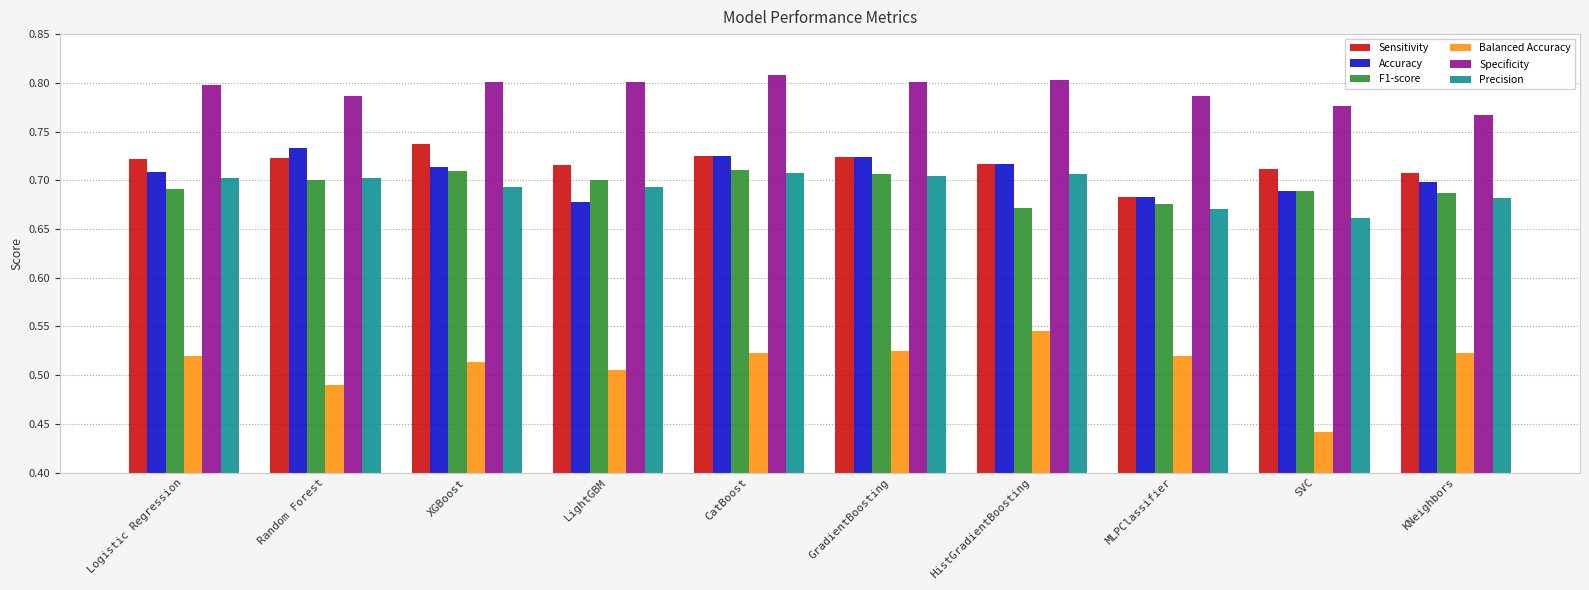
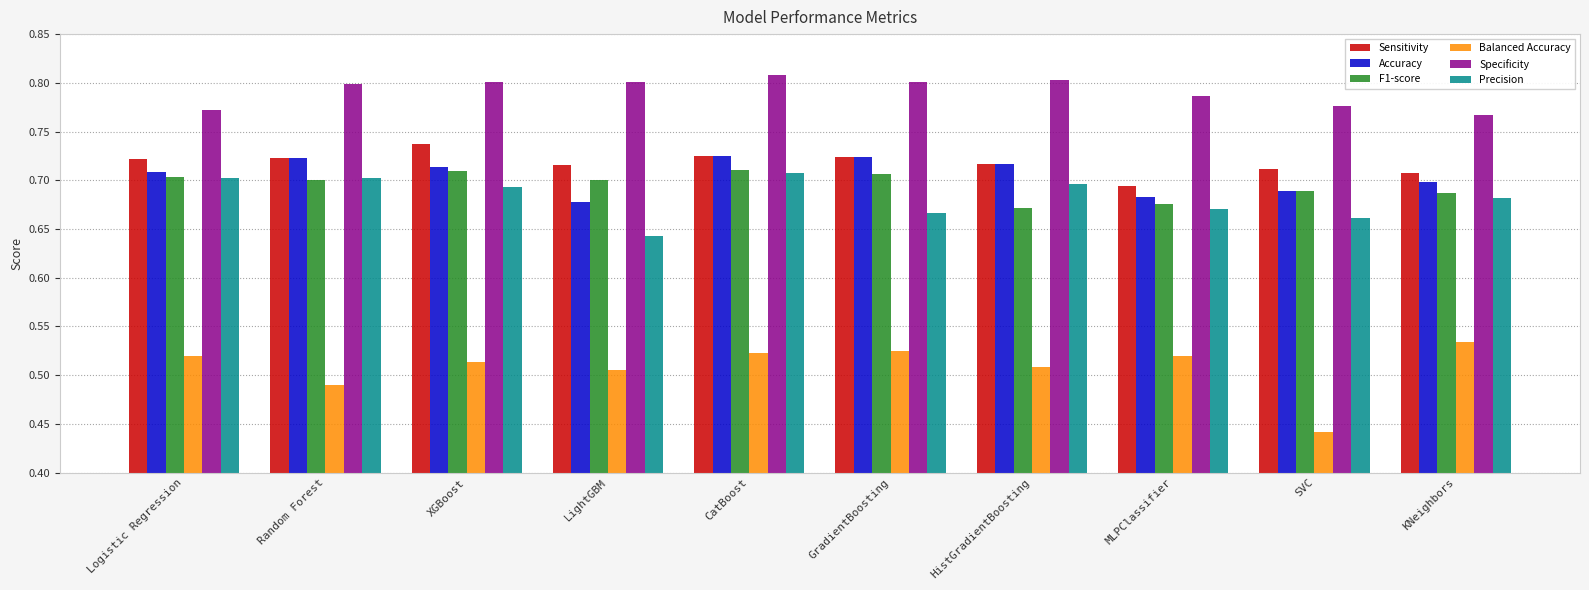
  {
    "Sensitivity": {
      "Logistic Regression": 0.72,
      "Random Forest": 0.72,
      "XGBoost": 0.74,
      "LightGBM": 0.72,
      "CatBoost": 0.73,
      "GradientBoosting": 0.72,
      "HistGradientBoosting": 0.72,
-     "MLPClassifier": 0.68,
+     "MLPClassifier": 0.69,
      "SVC": 0.71,
      "KNeighbors": 0.71
    },
    "Accuracy": {
      "Logistic Regression": 0.71,
-     "Random Forest": 0.73,
+     "Random Forest": 0.72,
      "XGBoost": 0.71,
      "LightGBM": 0.68,
      "CatBoost": 0.73,
      "GradientBoosting": 0.72,
      "HistGradientBoosting": 0.72,
      "MLPClassifier": 0.68,
      "SVC": 0.69,
      "KNeighbors": 0.70
    },
    "F1-score": {
-     "Logistic Regression": 0.69,
+     "Logistic Regression": 0.70,
      "Random Forest": 0.70,
      "XGBoost": 0.71,
      "LightGBM": 0.70,
      "CatBoost": 0.71,
      "GradientBoosting": 0.71,
      "HistGradientBoosting": 0.67,
      "MLPClassifier": 0.68,
      "SVC": 0.69,
      "KNeighbors": 0.69
    },
    "Balanced Accuracy": {
      "Logistic Regression": 0.52,
      "Random Forest": 0.49,
      "XGBoost": 0.51,
      "LightGBM": 0.51,
      "CatBoost": 0.52,
      "GradientBoosting": 0.53,
-     "HistGradientBoosting": 0.55,
+     "HistGradientBoosting": 0.51,
      "MLPClassifier": 0.52,
      "SVC": 0.44,
-     "KNeighbors": 0.52
+     "KNeighbors": 0.53
    },
    "Specificity": {
-     "Logistic Regression": 0.80,
-     "Random Forest": 0.79,
+     "Logistic Regression": 0.77,
+     "Random Forest": 0.80,
      "XGBoost": 0.80,
      "LightGBM": 0.80,
      "CatBoost": 0.81,
      "GradientBoosting": 0.80,
      "HistGradientBoosting": 0.80,
      "MLPClassifier": 0.79,
      "SVC": 0.78,
      "KNeighbors": 0.77
    },
    "Precision": {
      "Logistic Regression": 0.70,
      "Random Forest": 0.70,
      "XGBoost": 0.69,
-     "LightGBM": 0.69,
+     "LightGBM": 0.64,
      "CatBoost": 0.71,
-     "GradientBoosting": 0.70,
-     "HistGradientBoosting": 0.71,
+     "GradientBoosting": 0.67,
+     "HistGradientBoosting": 0.70,
      "MLPClassifier": 0.67,
      "SVC": 0.66,
      "KNeighbors": 0.68
    }
  }
